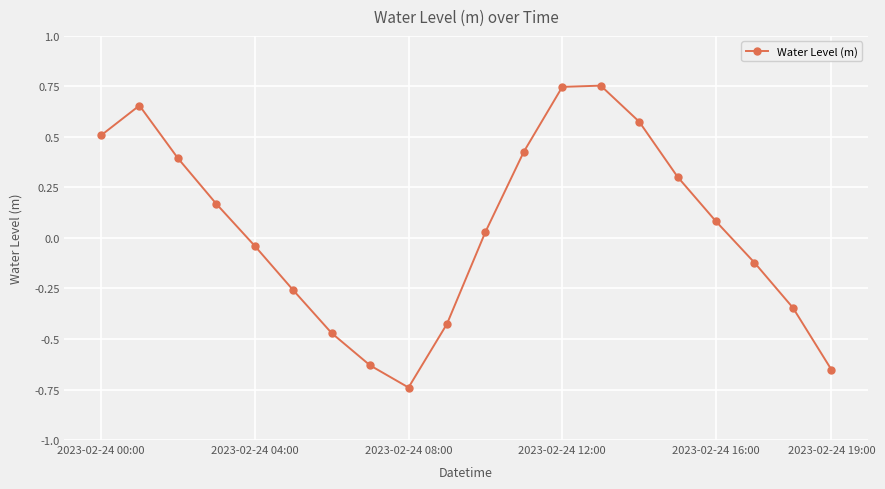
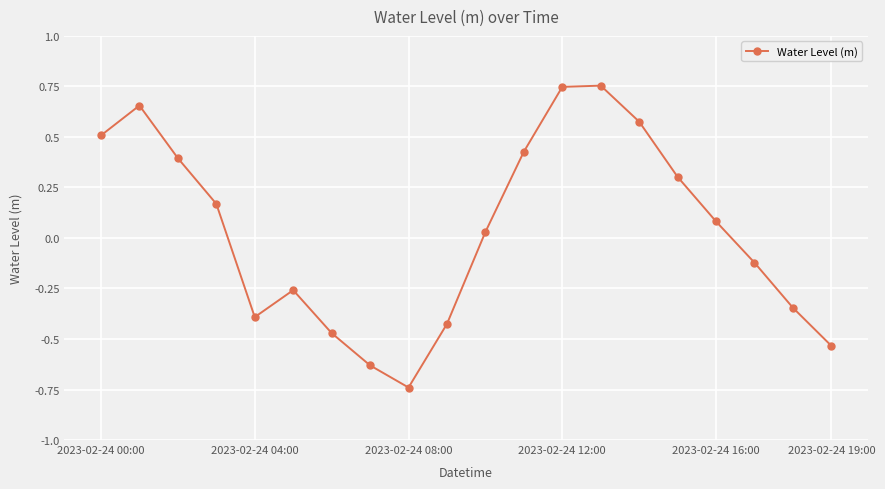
  {
    "2023-02-24 00:00": 0.51,
-   "2023-02-24 04:00": -0.04,
+   "2023-02-24 04:00": -0.39,
    "2023-02-24 08:00": -0.74,
    "2023-02-24 12:00": 0.75,
    "2023-02-24 16:00": 0.08,
-   "2023-02-24 19:00": -0.65
+   "2023-02-24 19:00": -0.53
  }
